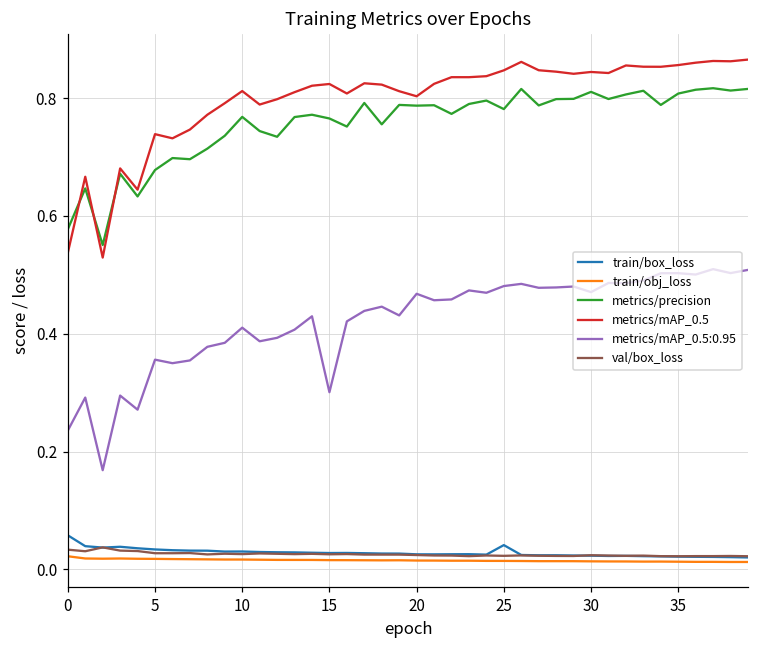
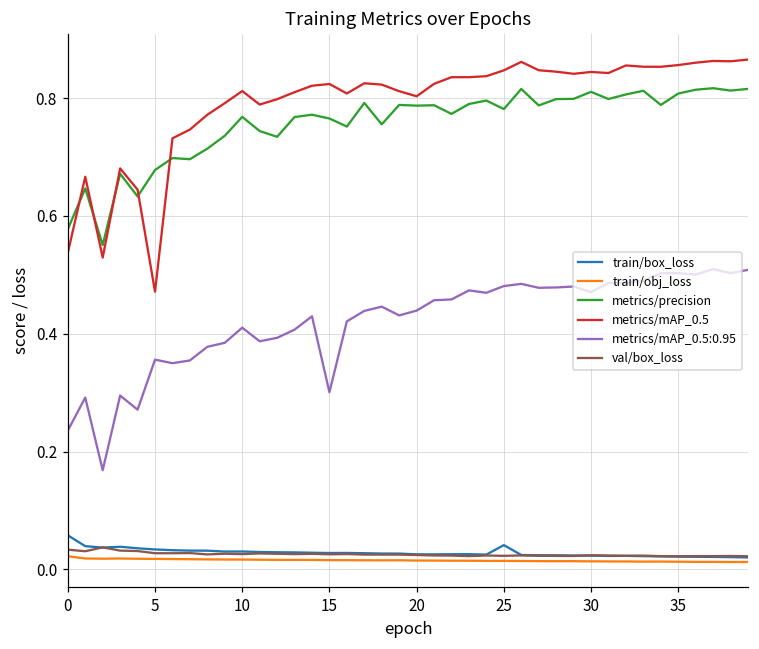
  {
    "train/box_loss": {
      "0": 0.06,
      "5": 0.03,
      "25": 0.04
    },
    "train/obj_loss": {
      "0": 0.02,
      "5": 0.02,
      "10": 0.02,
      "15": 0.02,
      "20": 0.02,
      "25": 0.01,
      "30": 0.01,
      "35": 0.01
    },
    "metrics/precision": {
      "0": 0.58,
      "5": 0.68,
      "10": 0.77,
      "15": 0.77,
      "20": 0.79,
      "25": 0.78,
      "30": 0.81,
      "35": 0.81
    },
    "metrics/mAP_0.5": {
      "0": 0.54,
-     "5": 0.74,
+     "5": 0.47,
      "10": 0.81,
      "15": 0.82,
      "20": 0.80,
      "25": 0.85,
      "30": 0.84,
      "35": 0.86
    },
    "metrics/mAP_0.5:0.95": {
      "0": 0.24,
      "5": 0.36,
      "10": 0.41,
      "15": 0.30,
-     "20": 0.47,
+     "20": 0.44,
      "25": 0.48
    },
    "val/box_loss": {
      "0": 0.03,
      "5": 0.03,
      "25": 0.02
    }
  }
